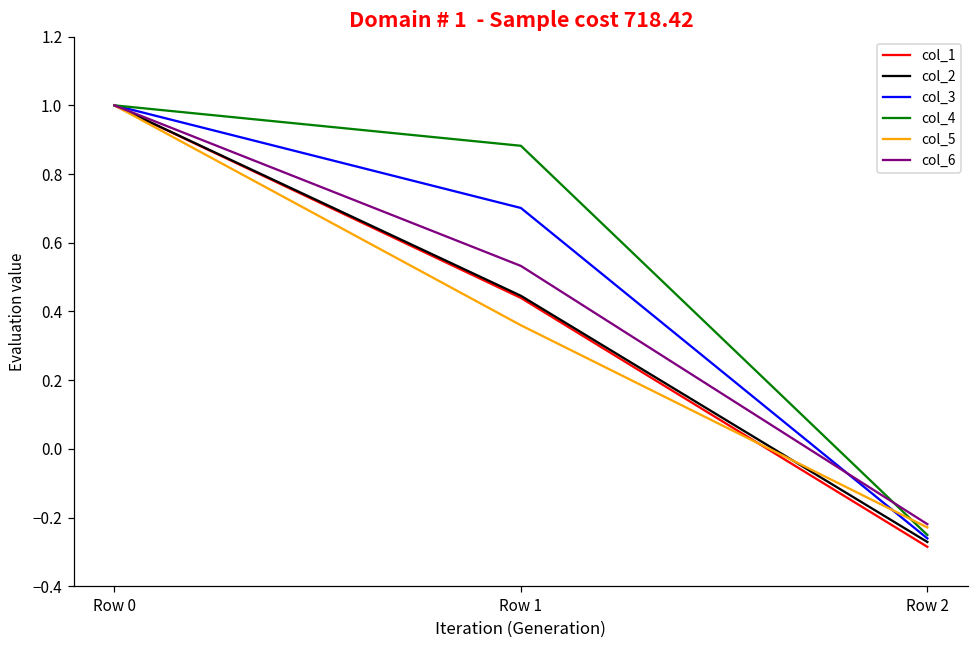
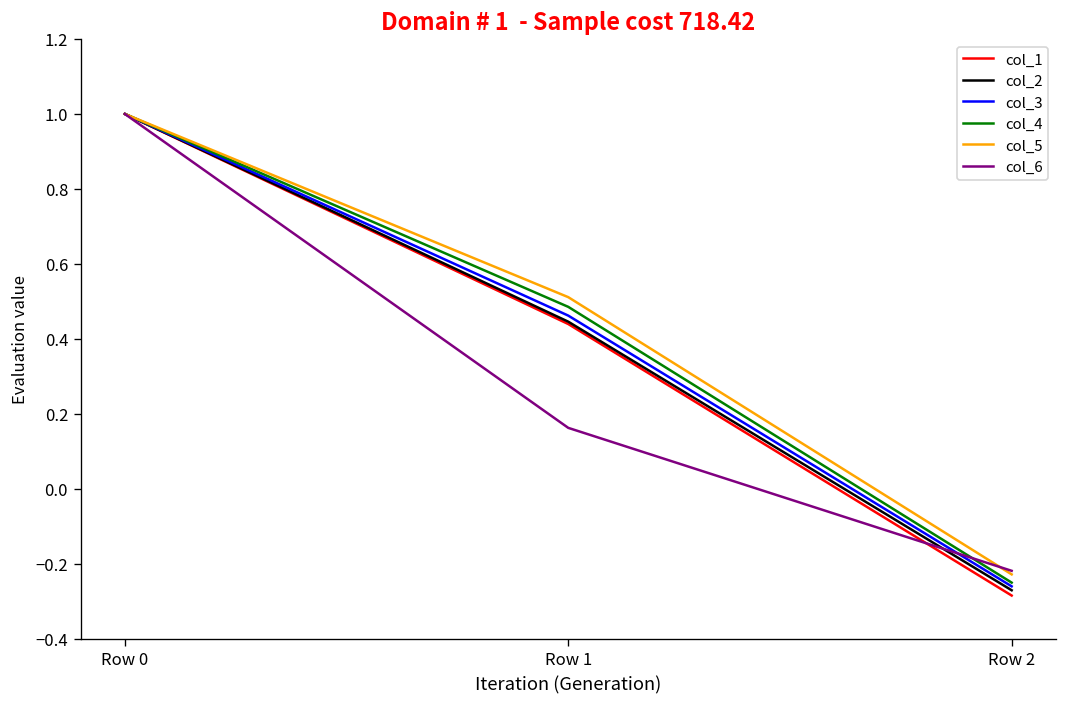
  {
    "col_1": {
      "Row 2": -0.29
    },
    "col_2": {
      "Row 2": -0.27
    },
    "col_3": {
-     "Row 1": 0.70,
+     "Row 1": 0.46,
      "Row 2": -0.26
    },
    "col_4": {
-     "Row 1": 0.88,
+     "Row 1": 0.49,
      "Row 2": -0.25
    },
    "col_5": {
-     "Row 1": 0.36,
+     "Row 1": 0.51,
      "Row 2": -0.23
    },
    "col_6": {
-     "Row 1": 0.53,
+     "Row 1": 0.16,
      "Row 2": -0.22
    }
  }
